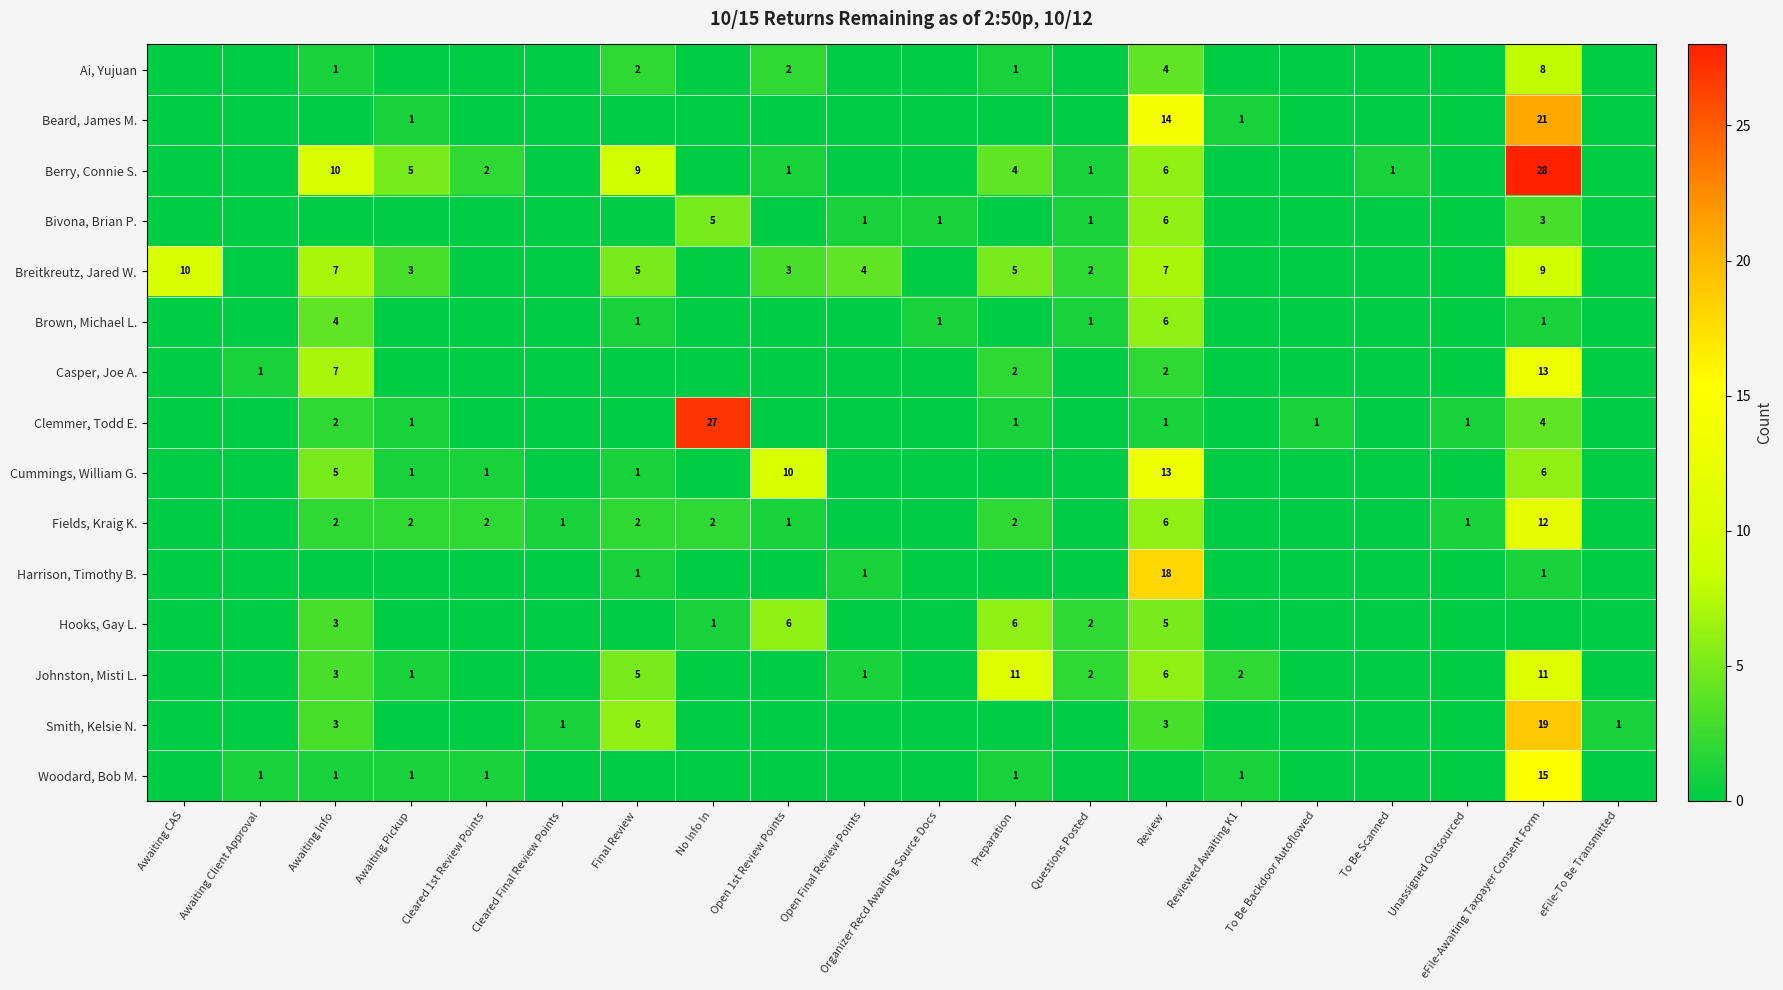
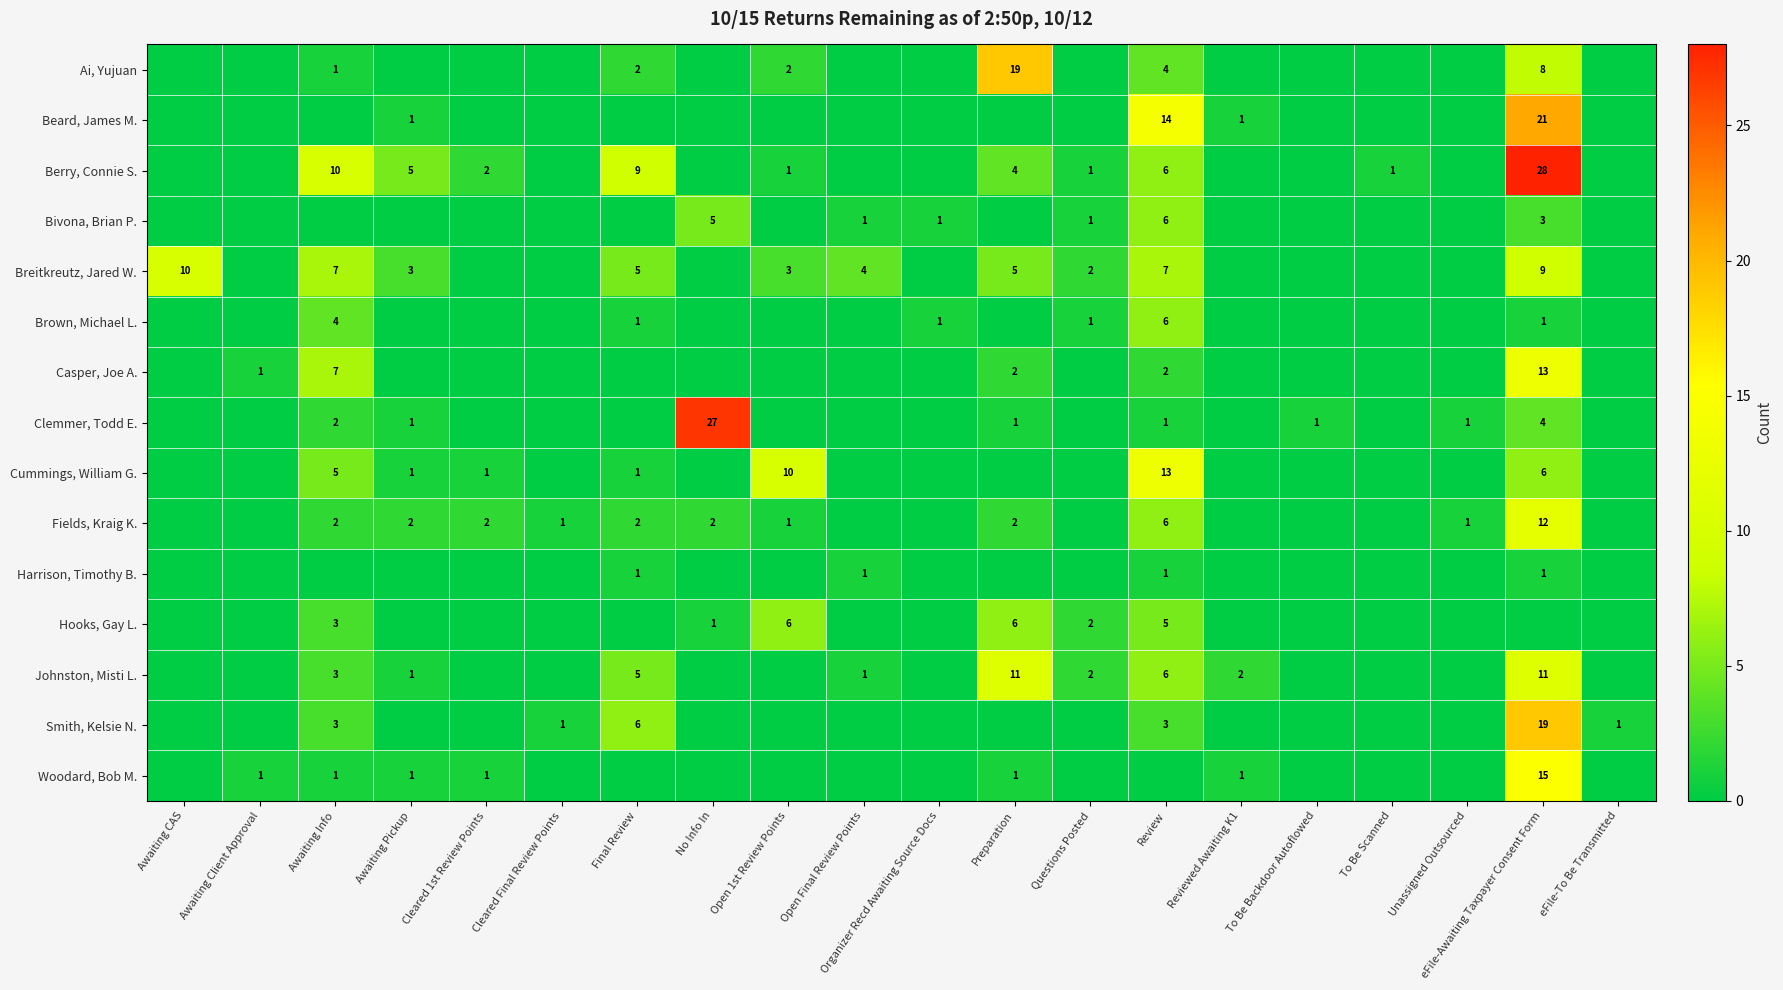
  {
    "Ai, Yujuan": {
      "Awaiting Info": 1,
      "Final Review": 2,
      "Open 1st Review Points": 2,
-     "Preparation": 1,
+     "Preparation": 19,
      "Review": 4,
      "eFile-Awaiting Taxpayer Consent Form": 8
    },
    "Beard, James M.": {
      "Awaiting Pickup": 1,
      "Review": 14,
      "Reviewed Awaiting K1": 1,
      "eFile-Awaiting Taxpayer Consent Form": 21
    },
    "Berry, Connie S.": {
      "Awaiting Info": 10,
      "Awaiting Pickup": 5,
      "Cleared 1st Review Points": 2,
      "Final Review": 9,
      "Open 1st Review Points": 1,
      "Preparation": 4,
      "Questions Posted": 1,
      "Review": 6,
      "To Be Scanned": 1,
      "eFile-Awaiting Taxpayer Consent Form": 28
    },
    "Bivona, Brian P.": {
      "No Info In": 5,
      "Open Final Review Points": 1,
      "Organizer Recd Awaiting Source Docs": 1,
      "Questions Posted": 1,
      "Review": 6,
      "eFile-Awaiting Taxpayer Consent Form": 3
    },
    "Breitkreutz, Jared W.": {
      "Awaiting CAS": 10,
      "Awaiting Info": 7,
      "Awaiting Pickup": 3,
      "Final Review": 5,
      "Open 1st Review Points": 3,
      "Open Final Review Points": 4,
      "Preparation": 5,
      "Questions Posted": 2,
      "Review": 7,
      "eFile-Awaiting Taxpayer Consent Form": 9
    },
    "Brown, Michael L.": {
      "Awaiting Info": 4,
      "Final Review": 1,
      "Organizer Recd Awaiting Source Docs": 1,
      "Questions Posted": 1,
      "Review": 6,
      "eFile-Awaiting Taxpayer Consent Form": 1
    },
    "Casper, Joe A.": {
      "Awaiting Client Approval": 1,
      "Awaiting Info": 7,
      "Preparation": 2,
      "Review": 2,
      "eFile-Awaiting Taxpayer Consent Form": 13
    },
    "Clemmer, Todd E.": {
      "Awaiting Info": 2,
      "Awaiting Pickup": 1,
      "No Info In": 27,
      "Preparation": 1,
      "Review": 1,
      "To Be Backdoor Autoflowed": 1,
      "Unassigned Outsourced": 1,
      "eFile-Awaiting Taxpayer Consent Form": 4
    },
    "Cummings, William G.": {
      "Awaiting Info": 5,
      "Awaiting Pickup": 1,
      "Cleared 1st Review Points": 1,
      "Final Review": 1,
      "Open 1st Review Points": 10,
      "Review": 13,
      "eFile-Awaiting Taxpayer Consent Form": 6
    },
    "Fields, Kraig K.": {
      "Awaiting Info": 2,
      "Awaiting Pickup": 2,
      "Cleared 1st Review Points": 2,
      "Cleared Final Review Points": 1,
      "Final Review": 2,
      "No Info In": 2,
      "Open 1st Review Points": 1,
      "Preparation": 2,
      "Review": 6,
      "Unassigned Outsourced": 1,
      "eFile-Awaiting Taxpayer Consent Form": 12
    },
    "Harrison, Timothy B.": {
      "Final Review": 1,
      "Open Final Review Points": 1,
-     "Review": 18,
+     "Review": 1,
      "eFile-Awaiting Taxpayer Consent Form": 1
    },
    "Hooks, Gay L.": {
      "Awaiting Info": 3,
      "No Info In": 1,
      "Open 1st Review Points": 6,
      "Preparation": 6,
      "Questions Posted": 2,
      "Review": 5
    },
    "Johnston, Misti L.": {
      "Awaiting Info": 3,
      "Awaiting Pickup": 1,
      "Final Review": 5,
      "Open Final Review Points": 1,
      "Preparation": 11,
      "Questions Posted": 2,
      "Review": 6,
      "Reviewed Awaiting K1": 2,
      "eFile-Awaiting Taxpayer Consent Form": 11
    },
    "Smith, Kelsie N.": {
      "Awaiting Info": 3,
      "Cleared Final Review Points": 1,
      "Final Review": 6,
      "Review": 3,
      "eFile-Awaiting Taxpayer Consent Form": 19,
      "eFile-To Be Transmitted": 1
    },
    "Woodard, Bob M.": {
      "Awaiting Client Approval": 1,
      "Awaiting Info": 1,
      "Awaiting Pickup": 1,
      "Cleared 1st Review Points": 1,
      "Preparation": 1,
      "Reviewed Awaiting K1": 1,
      "eFile-Awaiting Taxpayer Consent Form": 15
    }
  }
